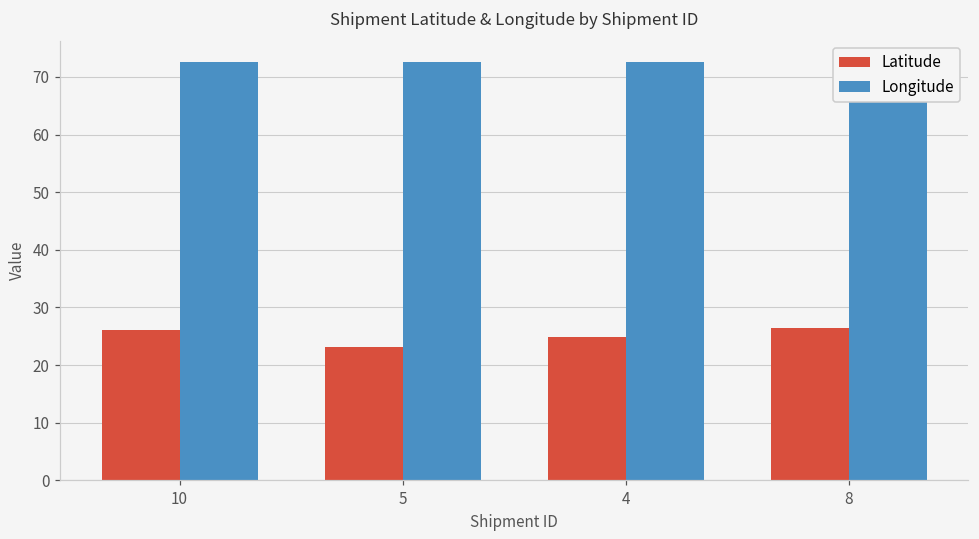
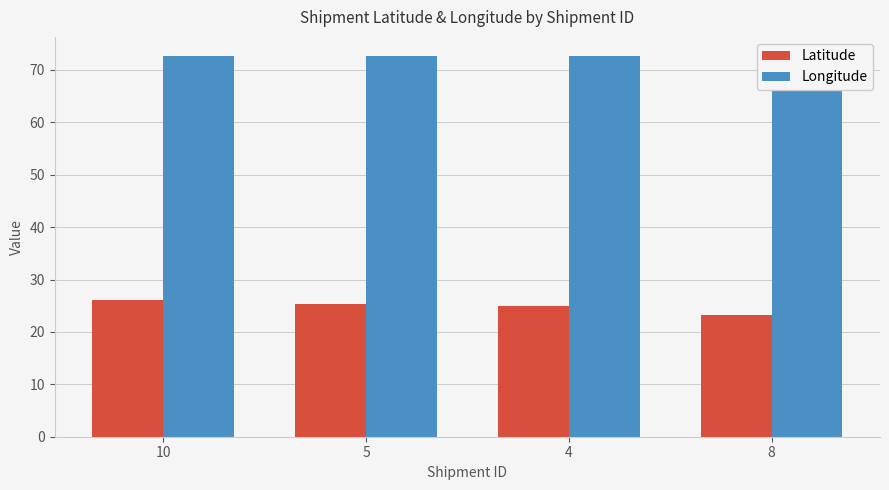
  {
    "Latitude": {
      "10": 26,
-     "5": 23,
+     "5": 25,
      "4": 25,
-     "8": 26
+     "8": 23
    },
    "Longitude": {
      "10": 73,
      "5": 73,
      "4": 73
    }
  }
